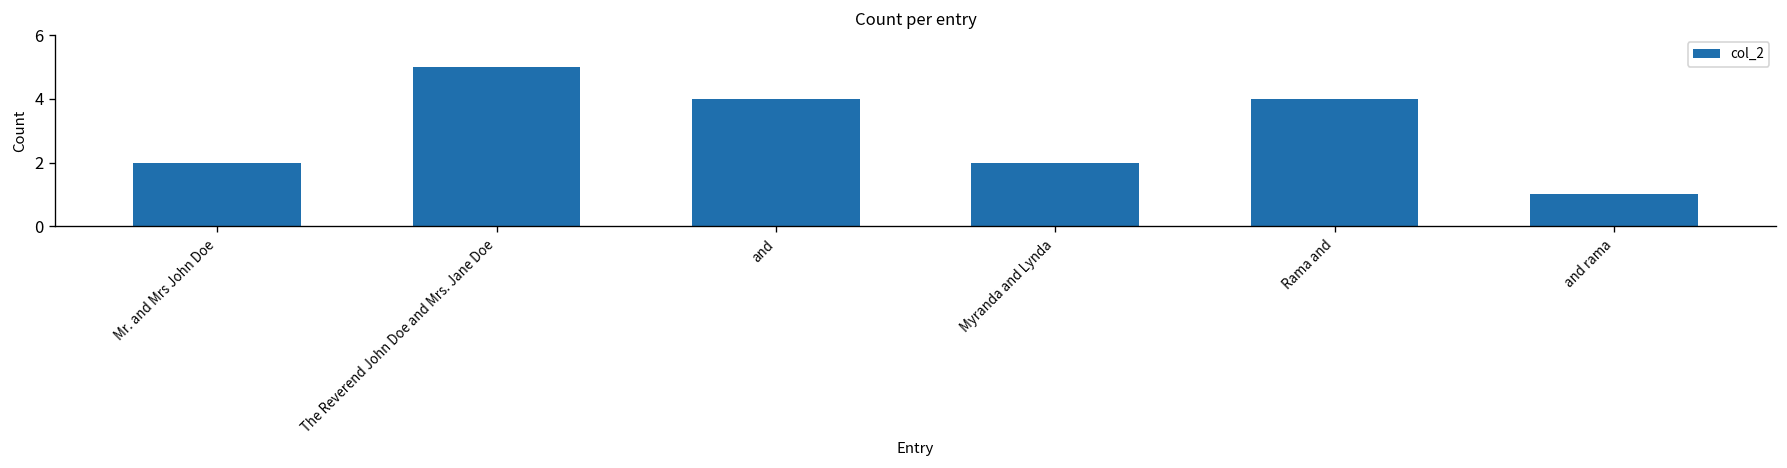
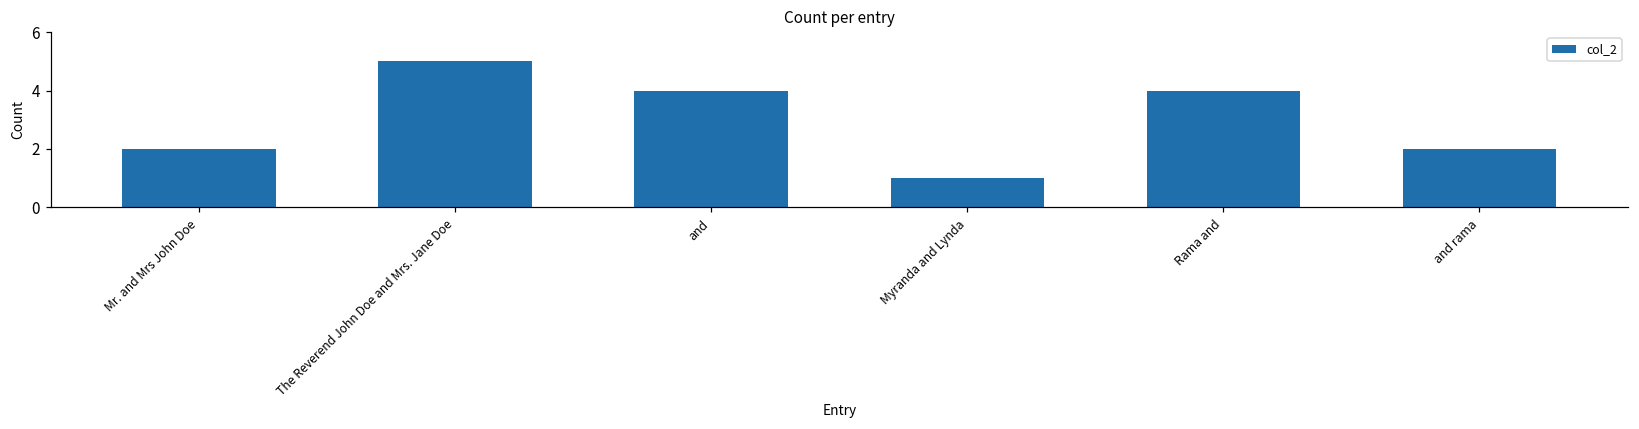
  {
    "Mr. and Mrs John Doe": 2,
    "The Reverend John Doe and Mrs. Jane Doe": 5,
    "and": 4,
-   "Myranda and Lynda": 2,
+   "Myranda and Lynda": 1,
    "Rama and": 4,
-   "and rama": 1
+   "and rama": 2
  }
